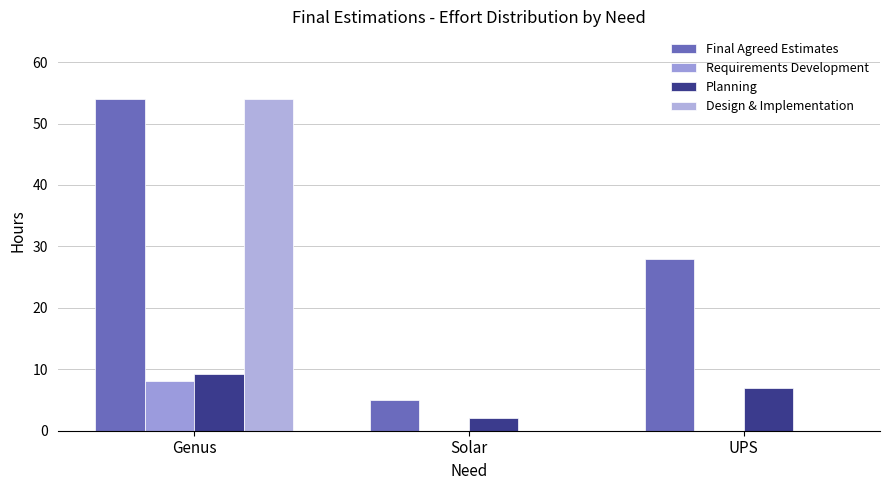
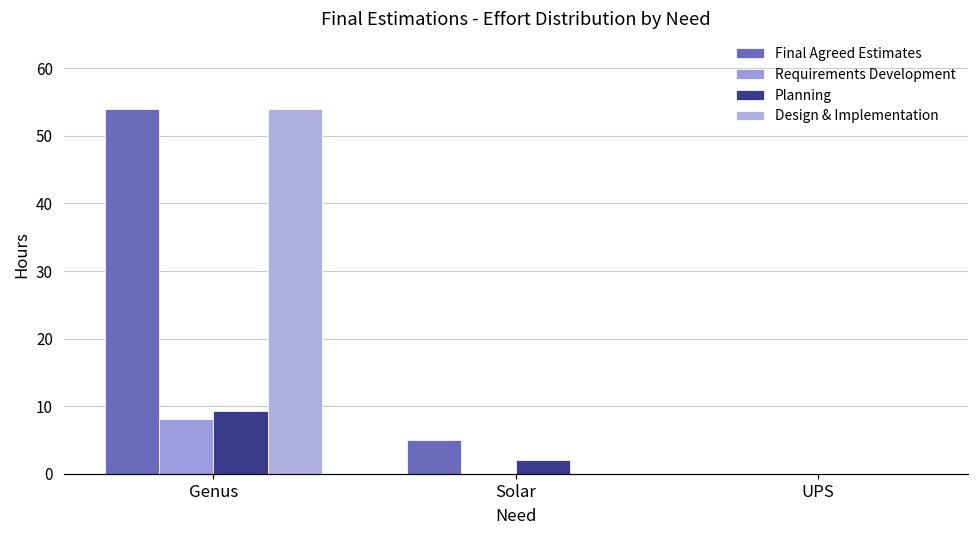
  {
    "Final Agreed Estimates": {
      "Genus": 54,
      "Solar": 5,
-     "UPS": 28
+     "UPS": 0
    },
    "Planning": {
      "Genus": 9,
      "Solar": 2,
-     "UPS": 7
+     "UPS": 0
    }
  }
